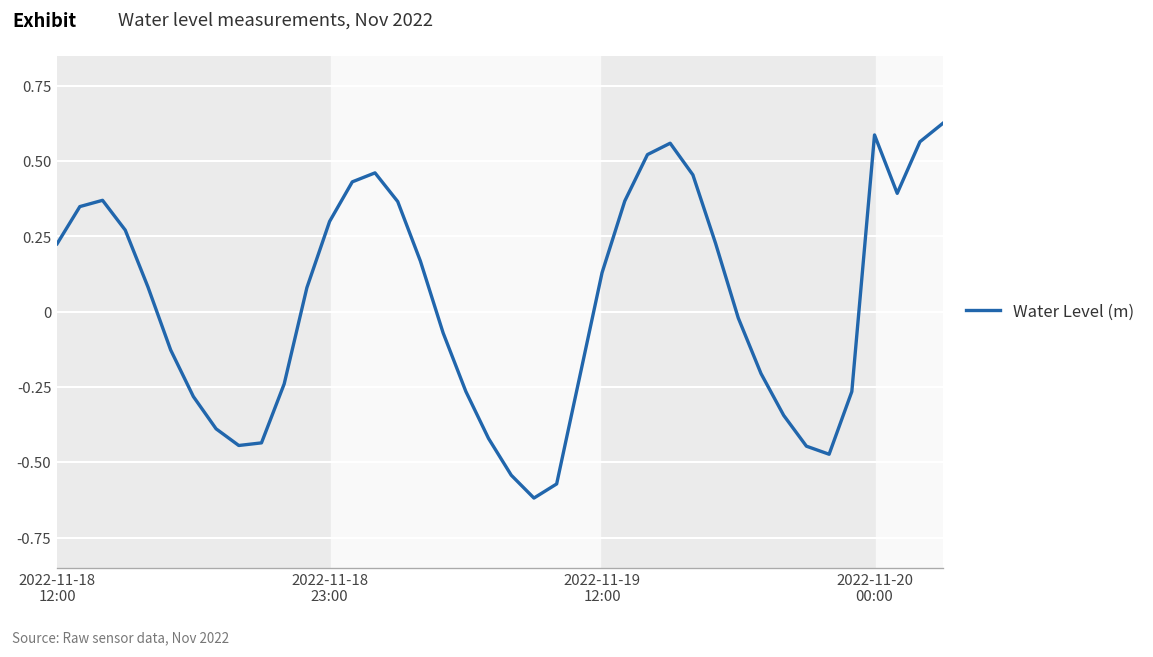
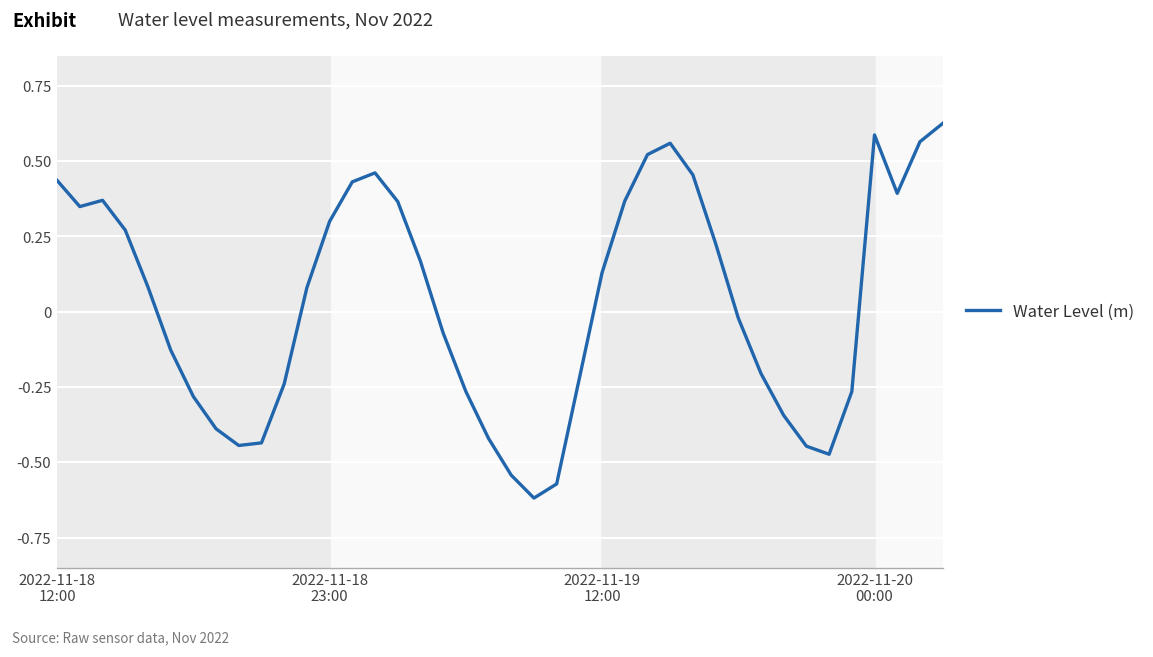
  {
-   "2022-11-18 12:00": 0.23,
+   "2022-11-18 12:00": 0.44,
    "2022-11-19 12:00": 0.13,
    "2022-11-20 00:00": 0.59
  }
